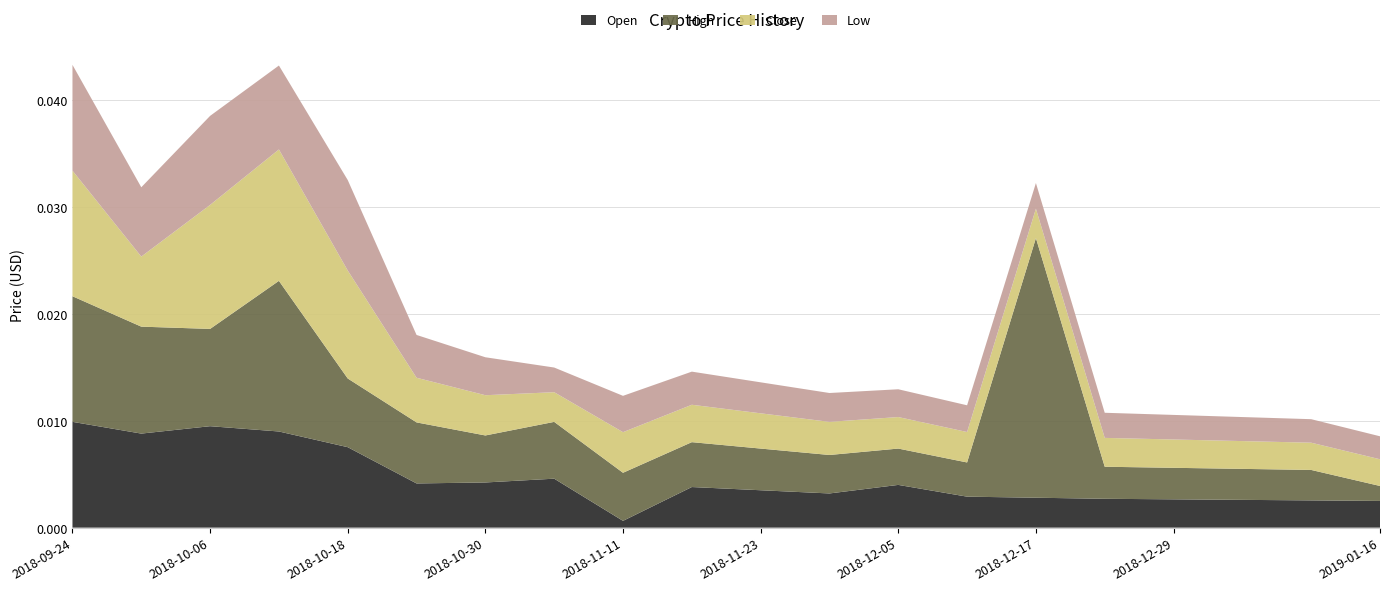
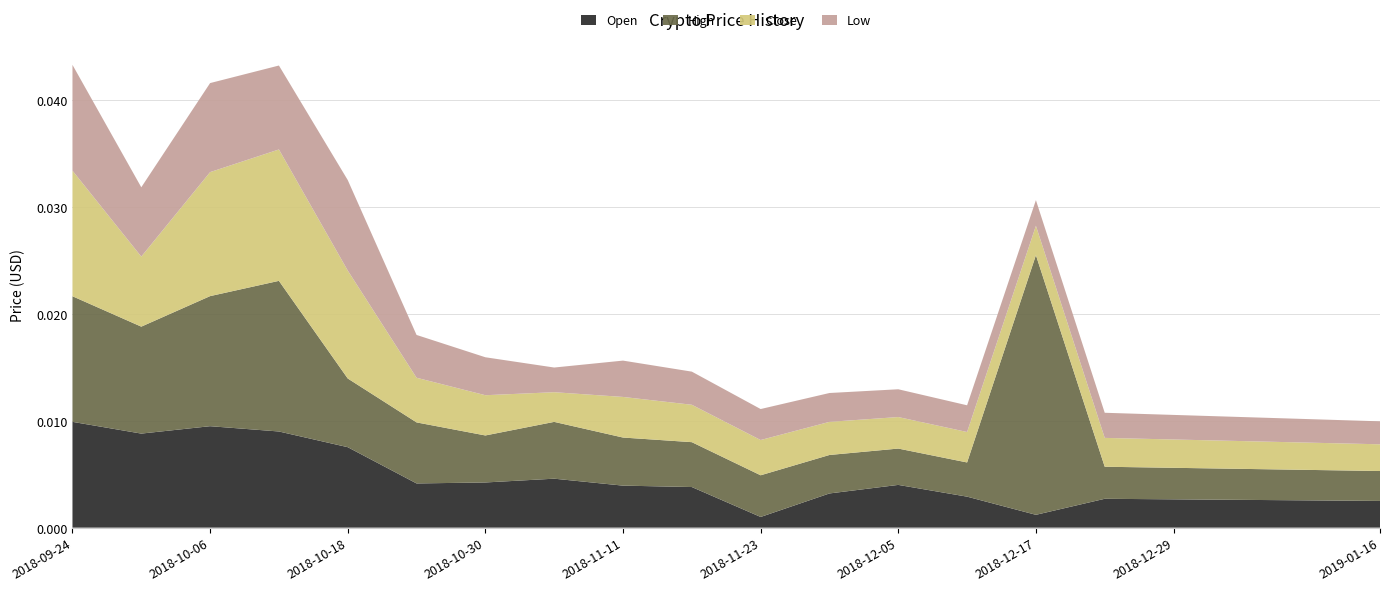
  {
    "Open": {
      "2018-09-24": 0.0099,
      "2018-10-06": 0.0095,
      "2018-10-18": 0.0075,
      "2018-10-30": 0.0042,
-     "2018-11-11": 0.0006,
-     "2018-11-23": 0.0035,
+     "2018-11-11": 0.0039,
+     "2018-11-23": 0.0010,
      "2018-12-05": 0.0040,
-     "2018-12-17": 0.0028,
+     "2018-12-17": 0.0012,
      "2018-12-29": 0.0027,
      "2019-01-16": 0.0025
    },
    "High": {
      "2018-09-24": 0.0118,
-     "2018-10-06": 0.0091,
+     "2018-10-06": 0.0122,
      "2018-10-18": 0.0064,
      "2018-10-30": 0.0044,
      "2018-11-11": 0.0045,
      "2018-11-23": 0.0039,
      "2018-12-05": 0.0034,
      "2018-12-17": 0.0243,
      "2018-12-29": 0.0030,
-     "2019-01-16": 0.0014
+     "2019-01-16": 0.0028
    }
  }
